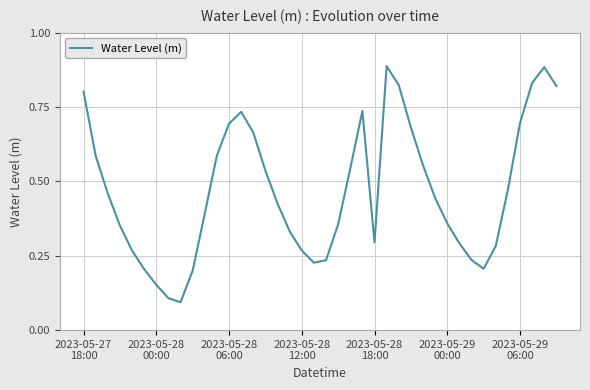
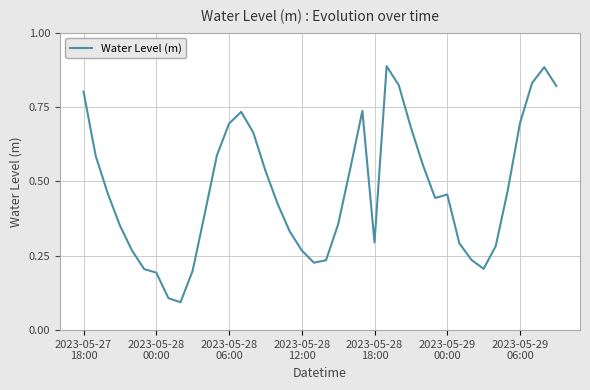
  {
    "2023-05-27 18:00": 0.80,
-   "2023-05-28 00:00": 0.15,
+   "2023-05-28 00:00": 0.19,
    "2023-05-28 06:00": 0.69,
    "2023-05-28 12:00": 0.27,
    "2023-05-28 18:00": 0.29,
-   "2023-05-29 00:00": 0.36,
+   "2023-05-29 00:00": 0.46,
    "2023-05-29 06:00": 0.70
  }
